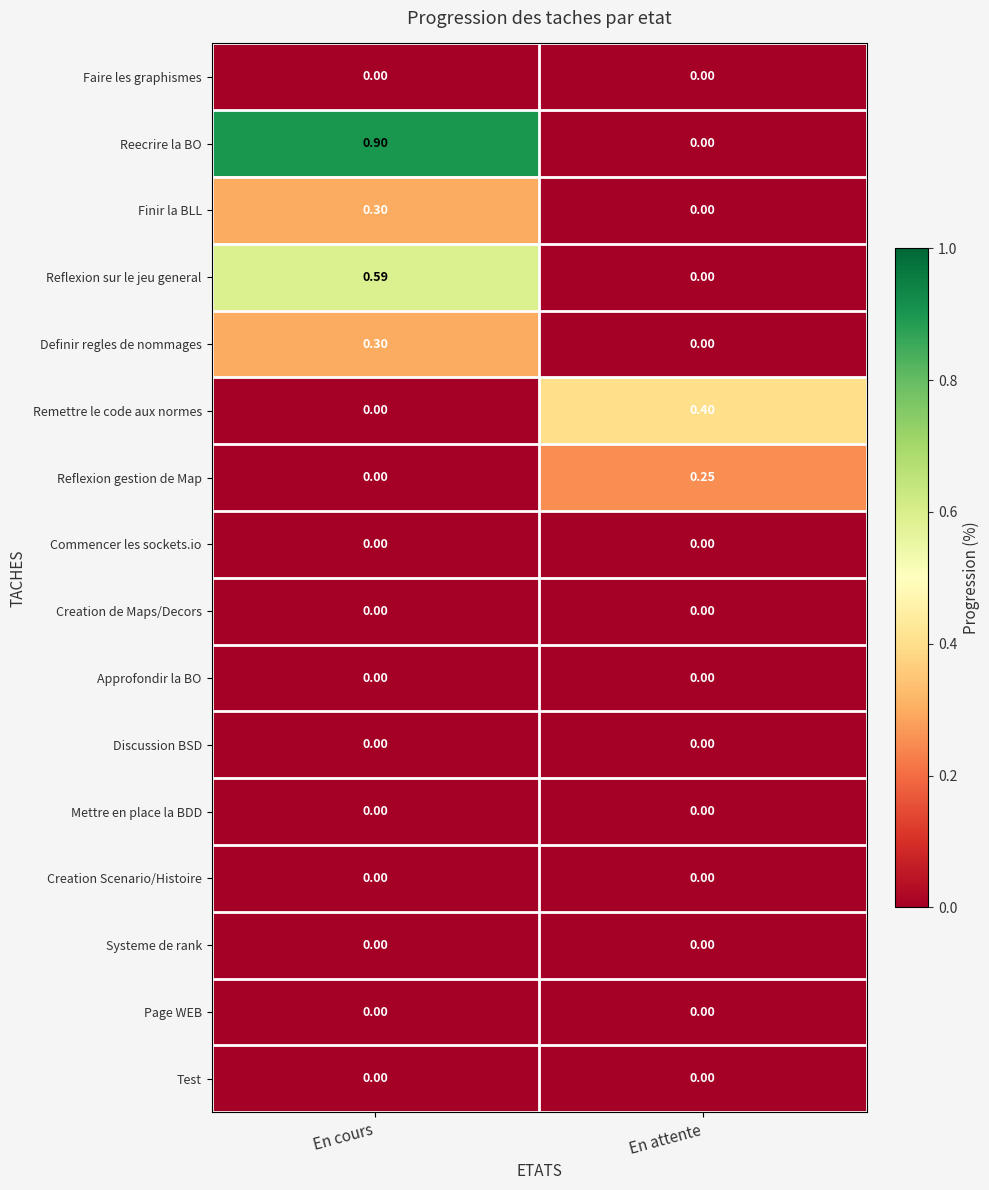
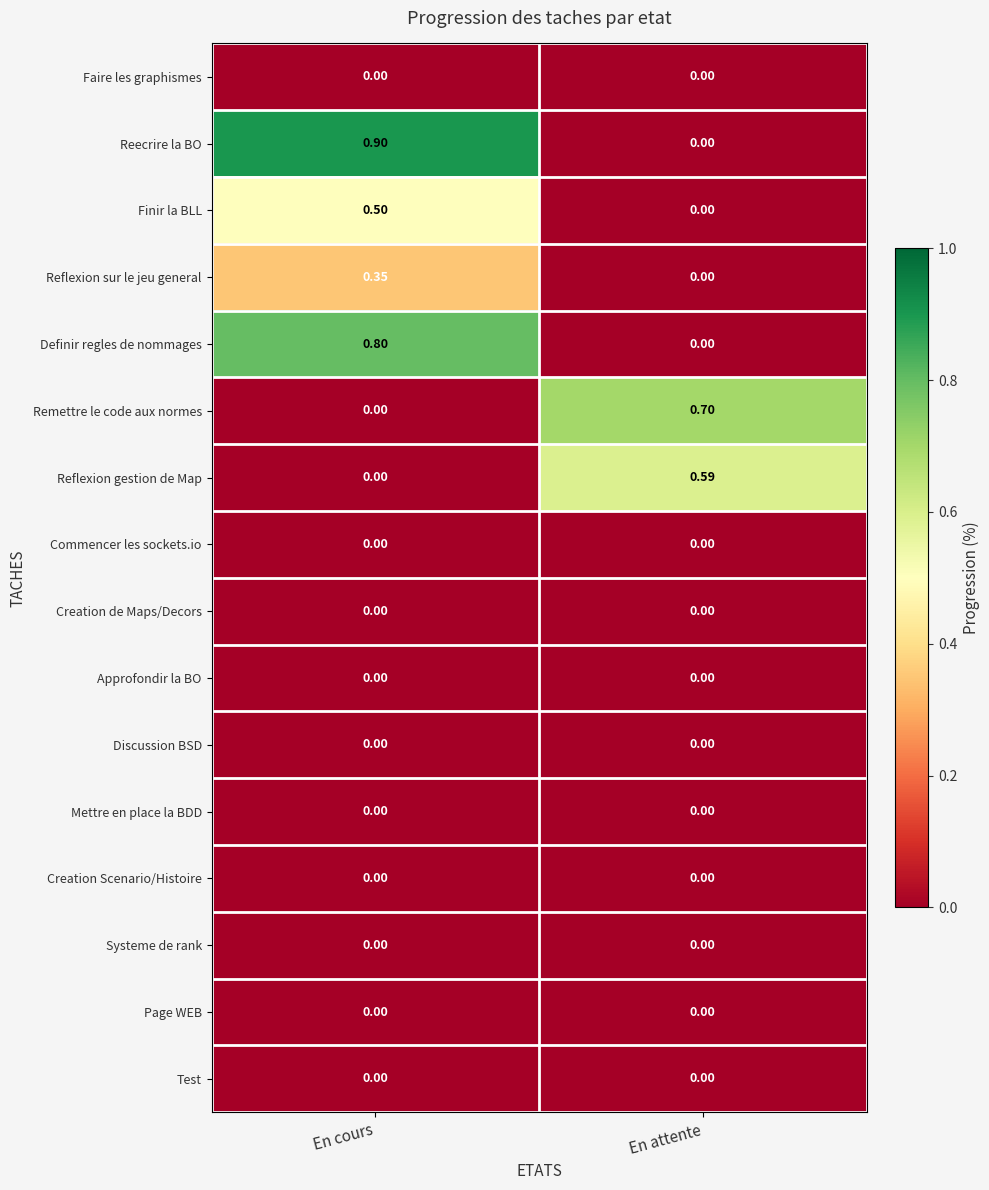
  {
    "Faire les graphismes": {
      "En cours": 0.00,
      "En attente": 0.00
    },
    "Reecrire la BO": {
      "En cours": 0.90,
      "En attente": 0.00
    },
    "Finir la BLL": {
-     "En cours": 0.30,
+     "En cours": 0.50,
      "En attente": 0.00
    },
    "Reflexion sur le jeu general": {
-     "En cours": 0.59,
+     "En cours": 0.35,
      "En attente": 0.00
    },
    "Definir regles de nommages": {
-     "En cours": 0.30,
+     "En cours": 0.80,
      "En attente": 0.00
    },
    "Remettre le code aux normes": {
      "En cours": 0.00,
-     "En attente": 0.40
+     "En attente": 0.70
    },
    "Reflexion gestion de Map": {
      "En cours": 0.00,
-     "En attente": 0.25
+     "En attente": 0.59
    },
    "Commencer les sockets.io": {
      "En cours": 0.00,
      "En attente": 0.00
    },
    "Creation de Maps/Decors": {
      "En cours": 0.00,
      "En attente": 0.00
    },
    "Approfondir la BO": {
      "En cours": 0.00,
      "En attente": 0.00
    },
    "Discussion BSD": {
      "En cours": 0.00,
      "En attente": 0.00
    },
    "Mettre en place la BDD": {
      "En cours": 0.00,
      "En attente": 0.00
    },
    "Creation Scenario/Histoire": {
      "En cours": 0.00,
      "En attente": 0.00
    },
    "Systeme de rank": {
      "En cours": 0.00,
      "En attente": 0.00
    },
    "Page WEB": {
      "En cours": 0.00,
      "En attente": 0.00
    },
    "Test": {
      "En cours": 0.00,
      "En attente": 0.00
    }
  }
